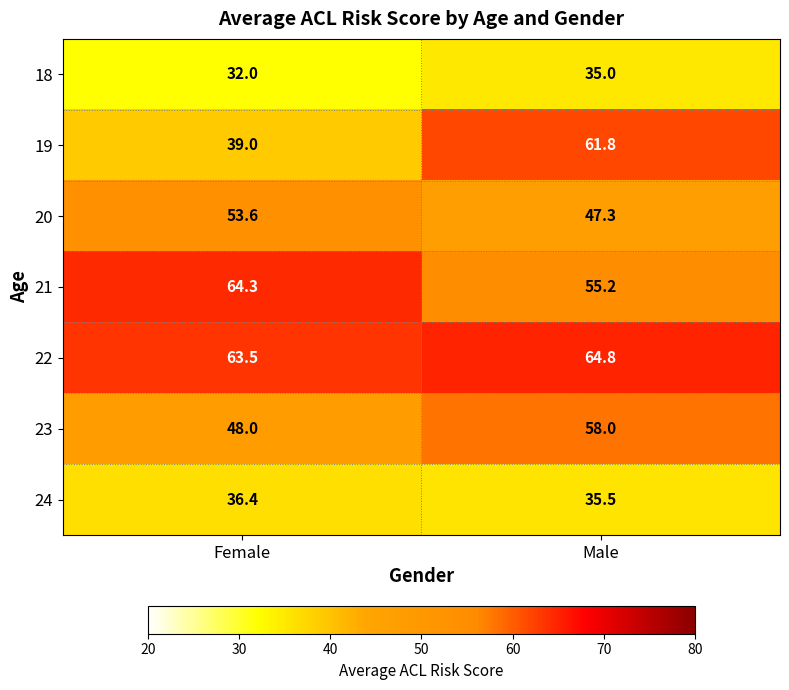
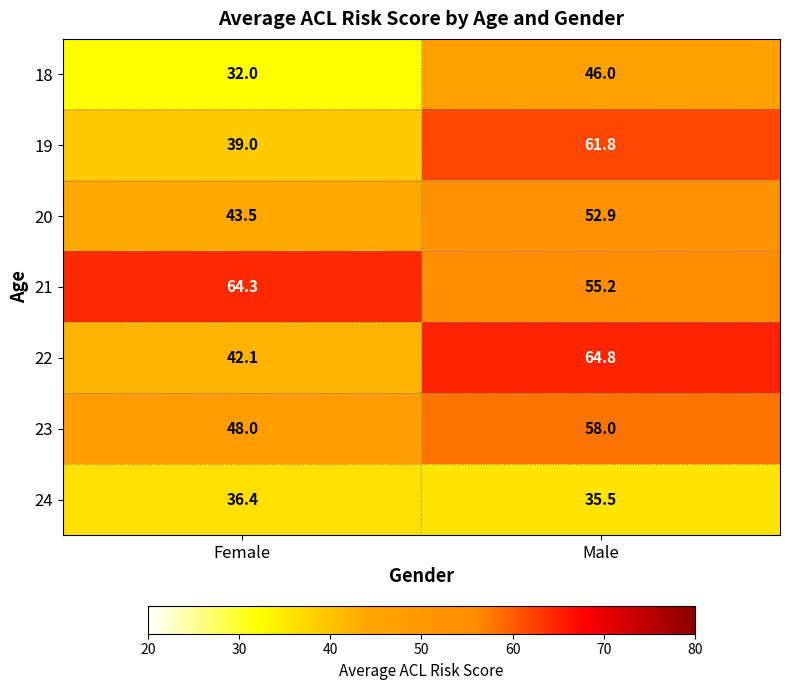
  {
    "18": {
      "Female": 32.0,
-     "Male": 35.0
+     "Male": 46.0
    },
    "19": {
      "Female": 39.0,
      "Male": 61.8
    },
    "20": {
-     "Female": 53.6,
-     "Male": 47.3
+     "Female": 43.5,
+     "Male": 52.9
    },
    "21": {
      "Female": 64.3,
      "Male": 55.2
    },
    "22": {
-     "Female": 63.5,
+     "Female": 42.1,
      "Male": 64.8
    },
    "23": {
      "Female": 48.0,
      "Male": 58.0
    },
    "24": {
      "Female": 36.4,
      "Male": 35.5
    }
  }
